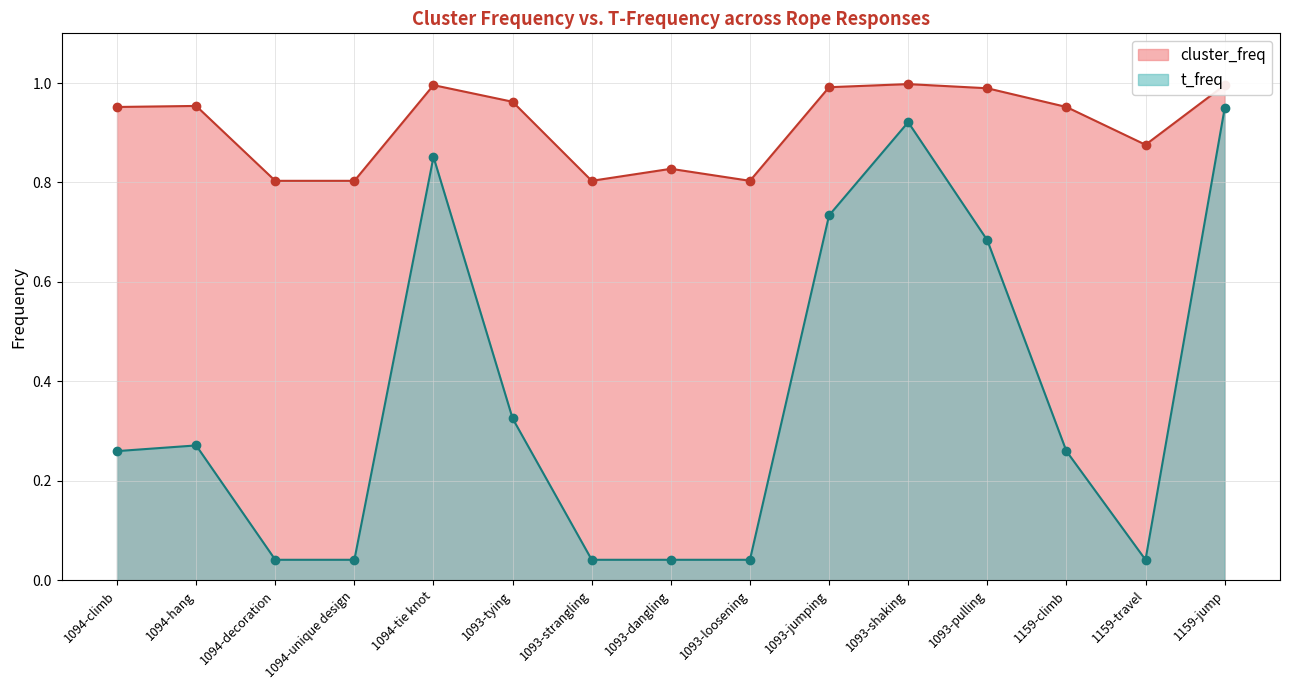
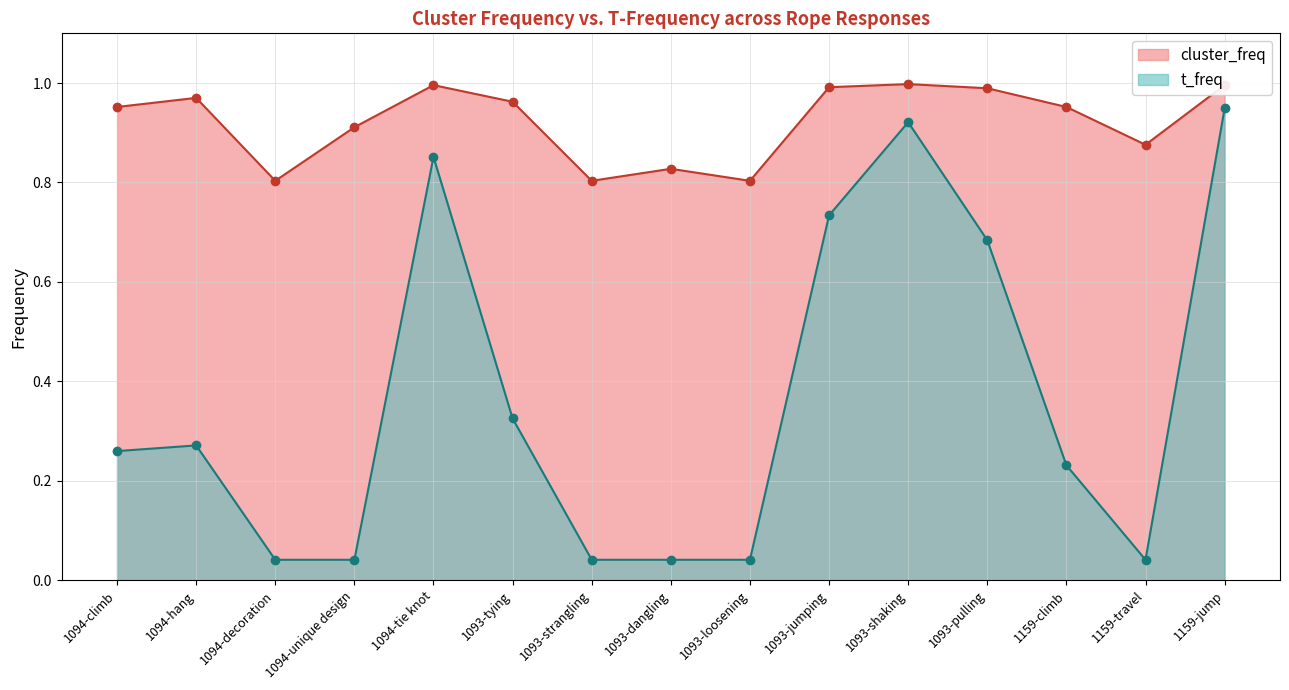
  {
    "cluster_freq": {
      "1094-climb": 0.95,
-     "1094-hang": 0.95,
+     "1094-hang": 0.97,
      "1094-decoration": 0.80,
-     "1094-unique design": 0.80,
+     "1094-unique design": 0.91,
      "1094-tie knot": 1.00,
      "1093-tying": 0.96,
      "1093-strangling": 0.80,
      "1093-dangling": 0.83,
      "1093-loosening": 0.80,
      "1093-jumping": 0.99,
      "1093-shaking": 1.00,
      "1093-pulling": 0.99,
      "1159-climb": 0.95,
      "1159-travel": 0.88
    },
    "t_freq": {
      "1094-climb": 0.26,
      "1094-hang": 0.27,
      "1094-decoration": 0.04,
      "1094-unique design": 0.04,
      "1094-tie knot": 0.85,
      "1093-tying": 0.33,
      "1093-strangling": 0.04,
      "1093-dangling": 0.04,
      "1093-loosening": 0.04,
      "1093-jumping": 0.73,
      "1093-shaking": 0.92,
      "1093-pulling": 0.68,
-     "1159-climb": 0.26,
+     "1159-climb": 0.23,
      "1159-travel": 0.04,
      "1159-jump": 0.95
    }
  }
